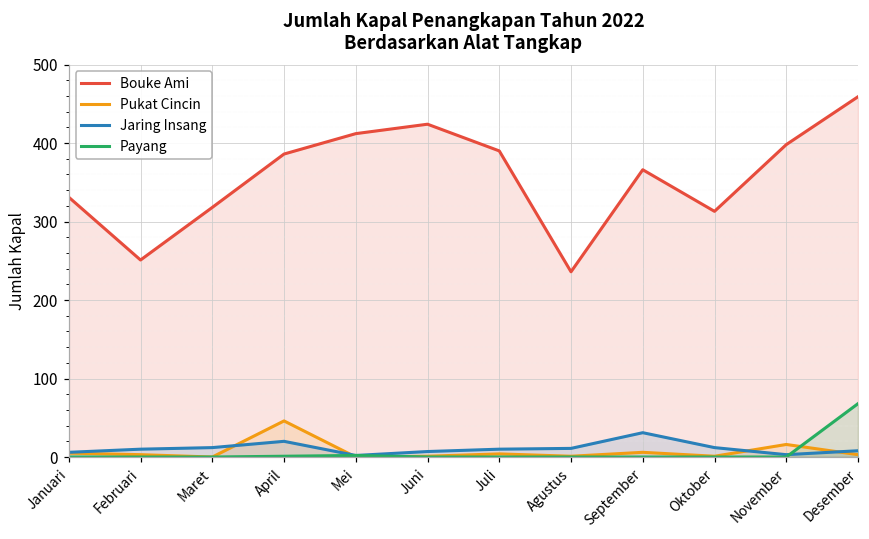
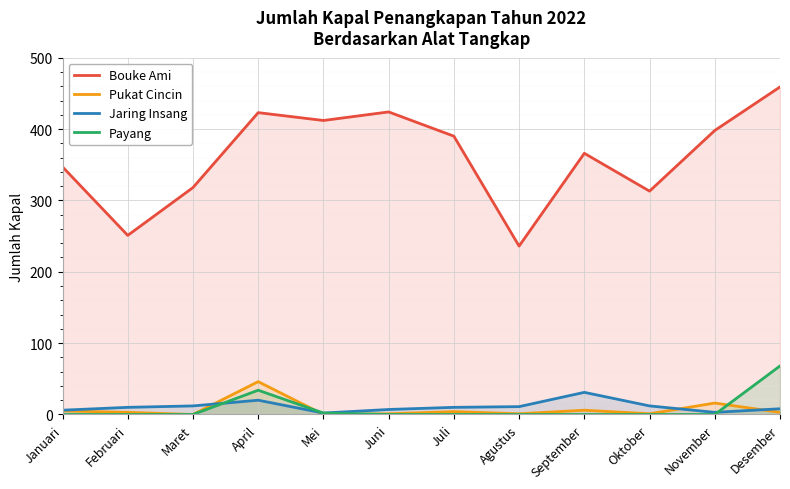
  {
    "Bouke Ami": {
-     "Januari": 330,
+     "Januari": 350,
      "Februari": 250,
      "Maret": 320,
-     "April": 390,
+     "April": 420,
      "Mei": 410,
      "Juni": 420,
      "Juli": 390,
      "Agustus": 240,
      "September": 370,
      "Oktober": 310,
      "November": 400,
      "Desember": 460
    },
    "Pukat Cincin": {
      "April": 50,
      "Juli": 0,
      "September": 10,
      "November": 20,
      "Desember": 0
    },
    "Jaring Insang": {
      "Februari": 10,
      "Maret": 10,
      "April": 20,
      "Juni": 10,
      "Juli": 10,
      "Agustus": 10,
      "September": 30,
      "Oktober": 10,
      "Desember": 10
    },
    "Payang": {
      "Januari": 0,
-     "April": 0,
+     "April": 30,
      "Juli": 0,
      "September": 0,
      "Desember": 70
    }
  }
